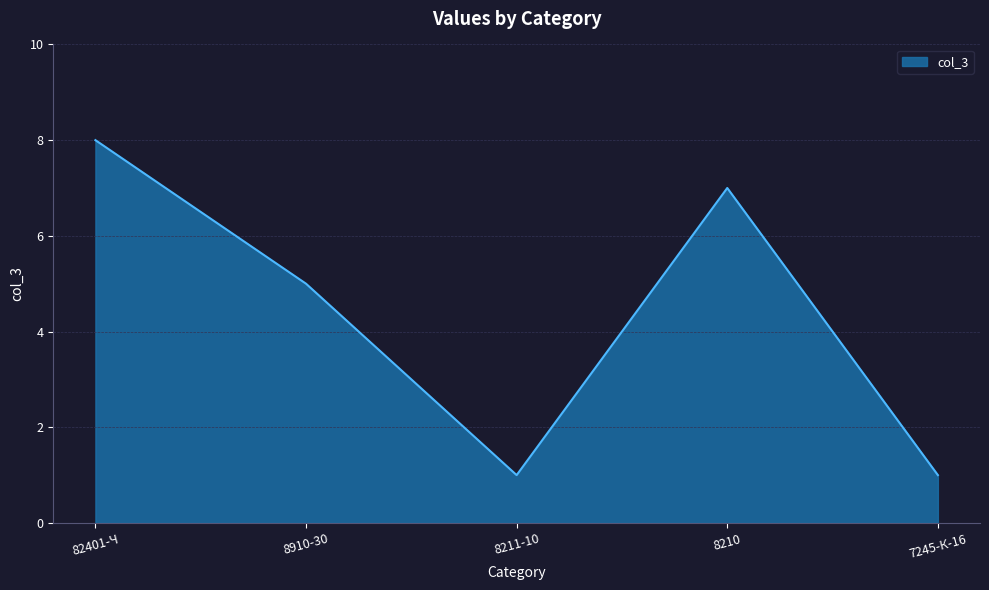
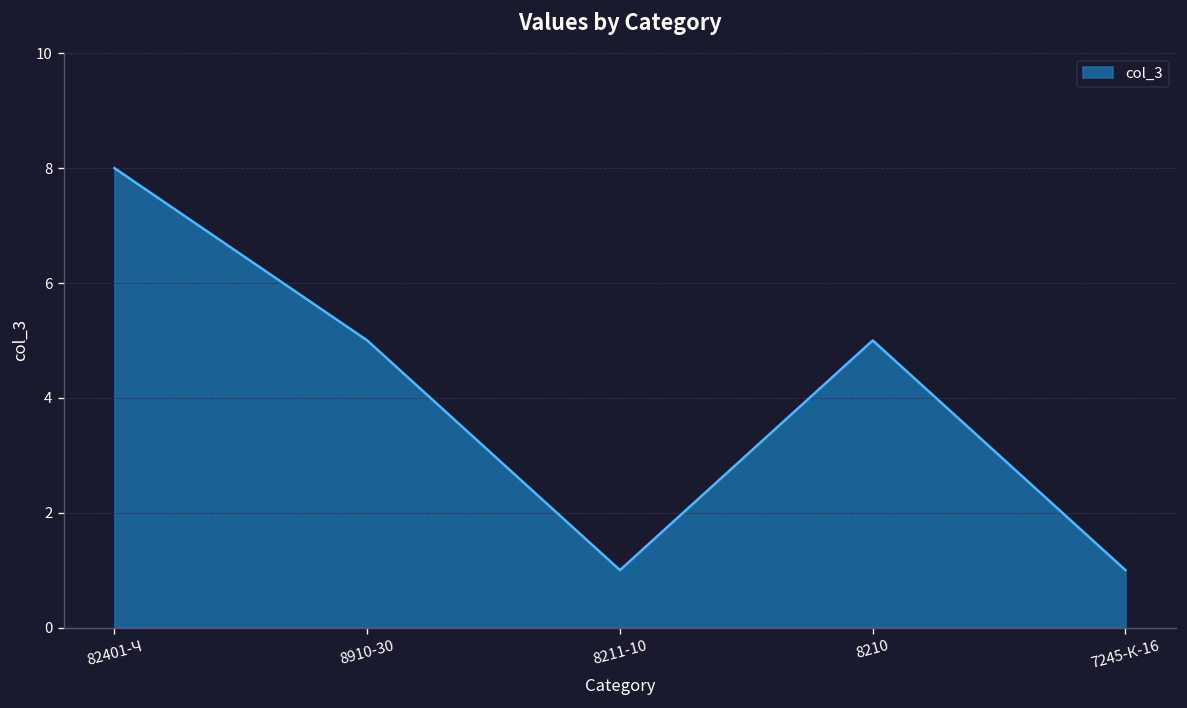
  {
    "82401-Ч": 8,
    "8910-30": 5,
    "8211-10": 1,
-   "8210": 7,
+   "8210": 5,
    "7245-К-16": 1
  }
